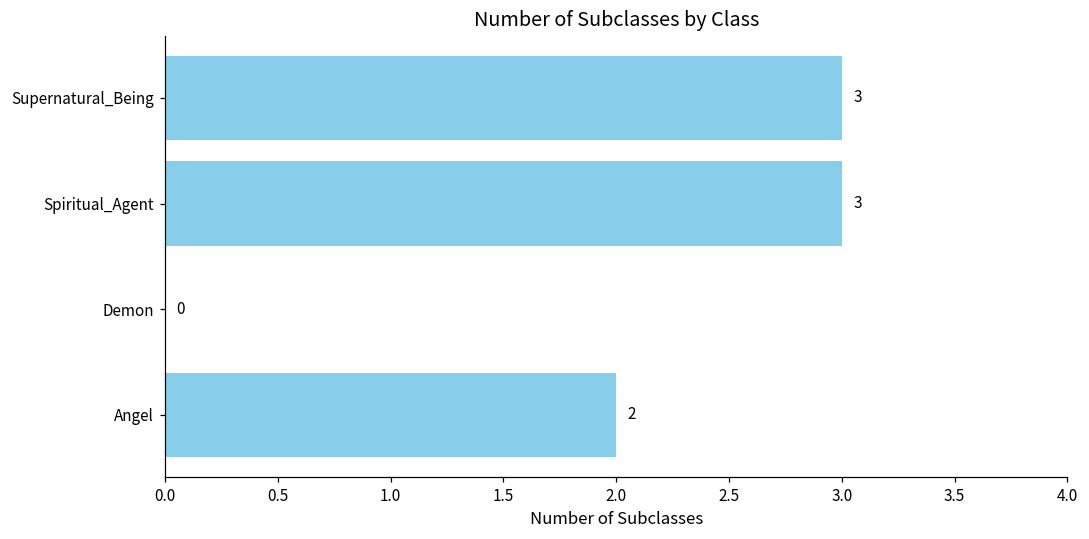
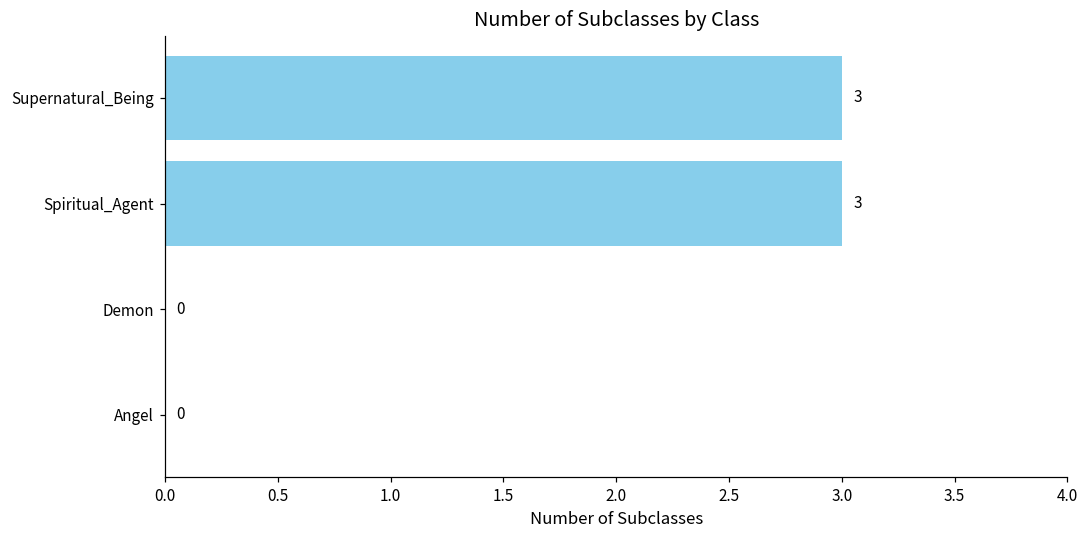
  {
    "Supernatural_Being": 3,
    "Spiritual_Agent": 3,
    "Demon": 0,
-   "Angel": 2
+   "Angel": 0
  }
